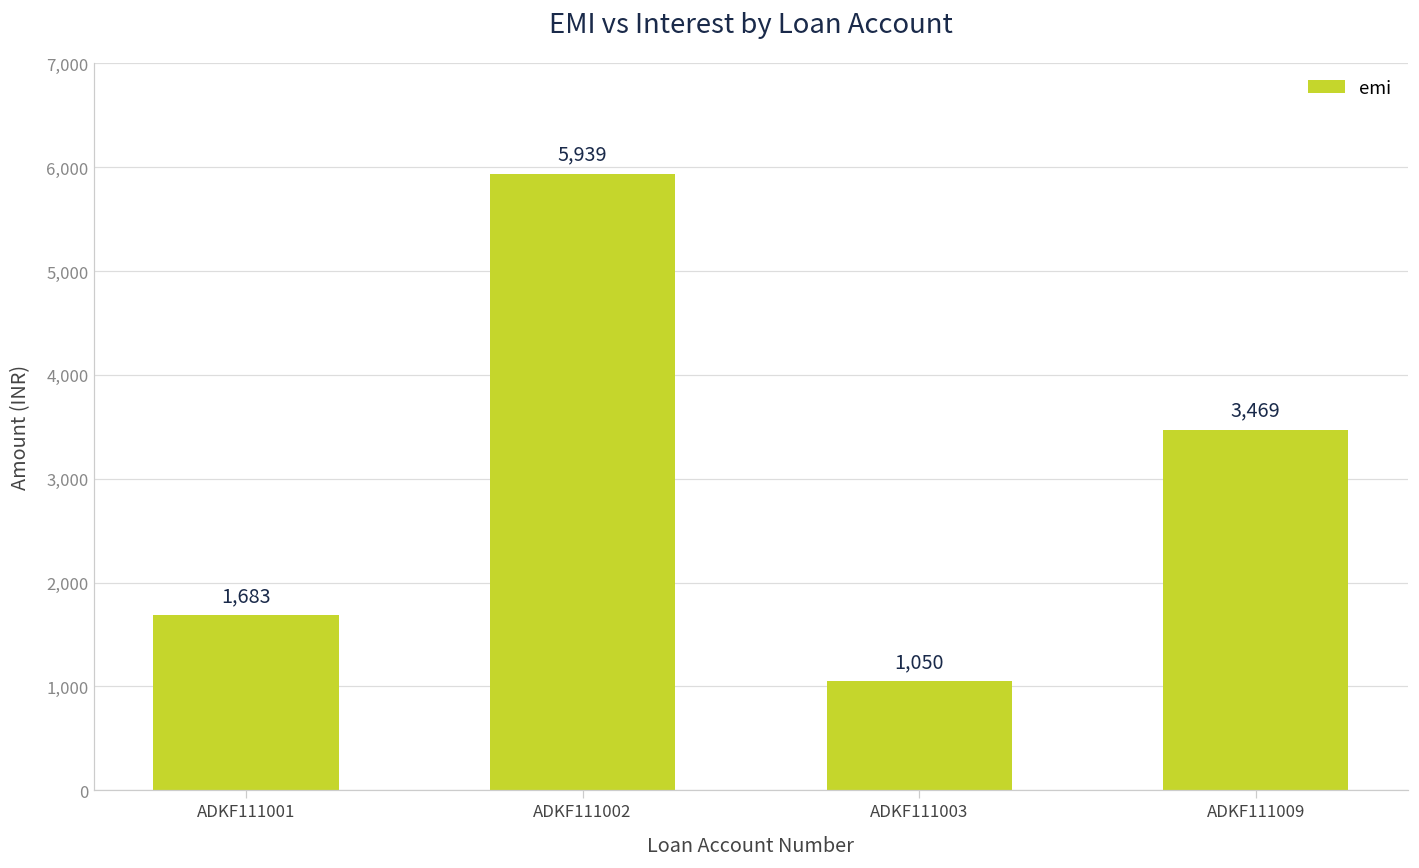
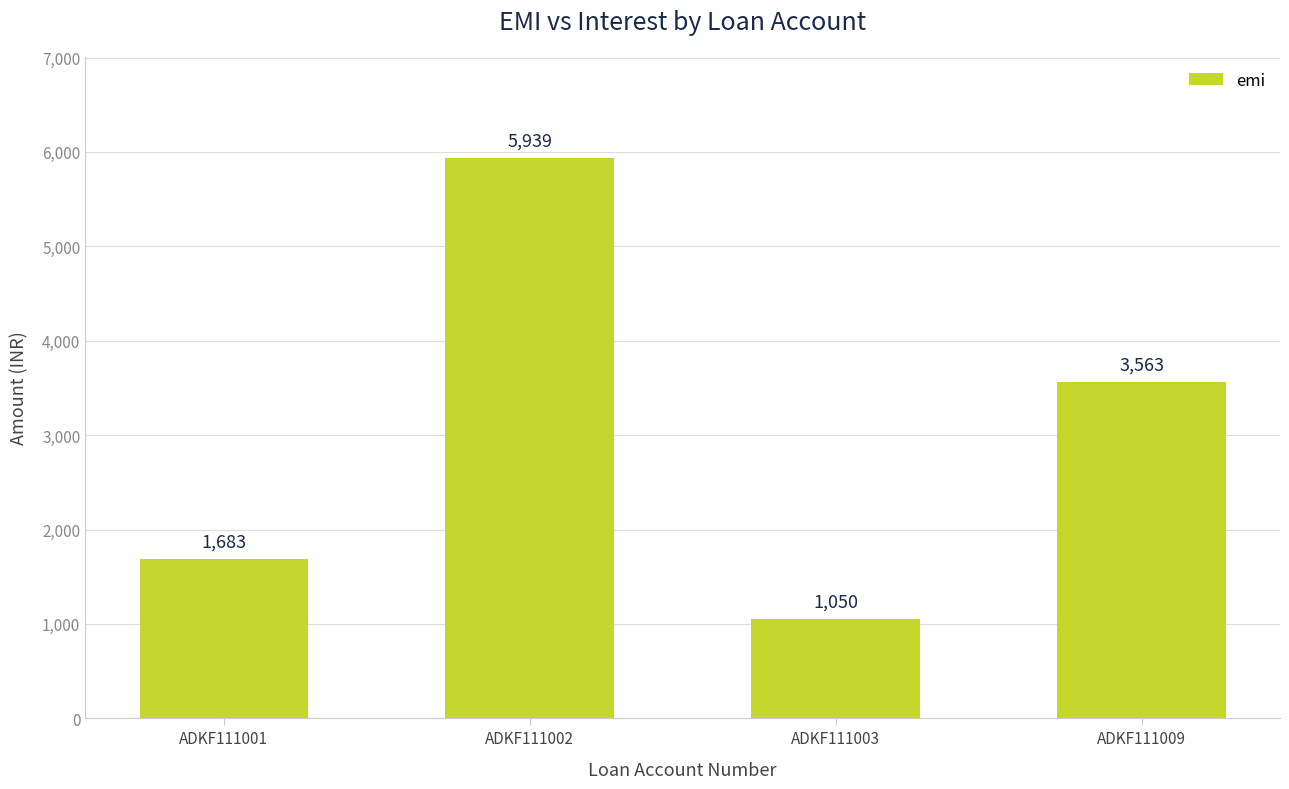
  {
    "ADKF111001": "1,683",
    "ADKF111002": "5,939",
    "ADKF111003": "1,050",
-   "ADKF111009": "3,469"
+   "ADKF111009": "3,563"
  }
